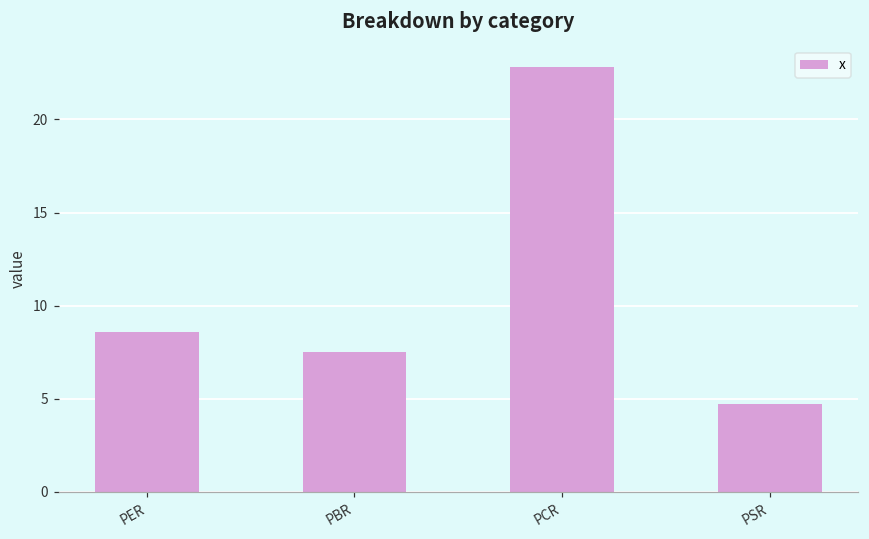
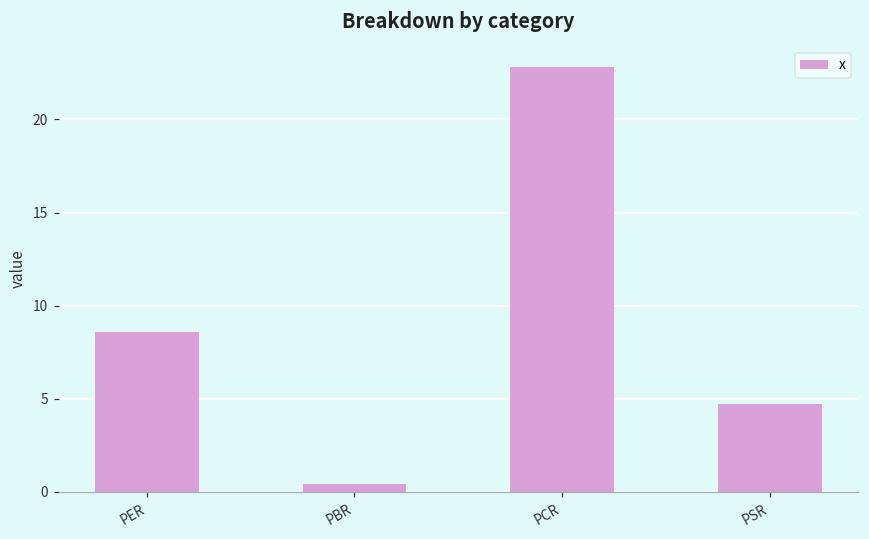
  {
    "PER": 8.6,
-   "PBR": 7.5,
+   "PBR": 0.4,
    "PCR": 22.8,
    "PSR": 4.7
  }
